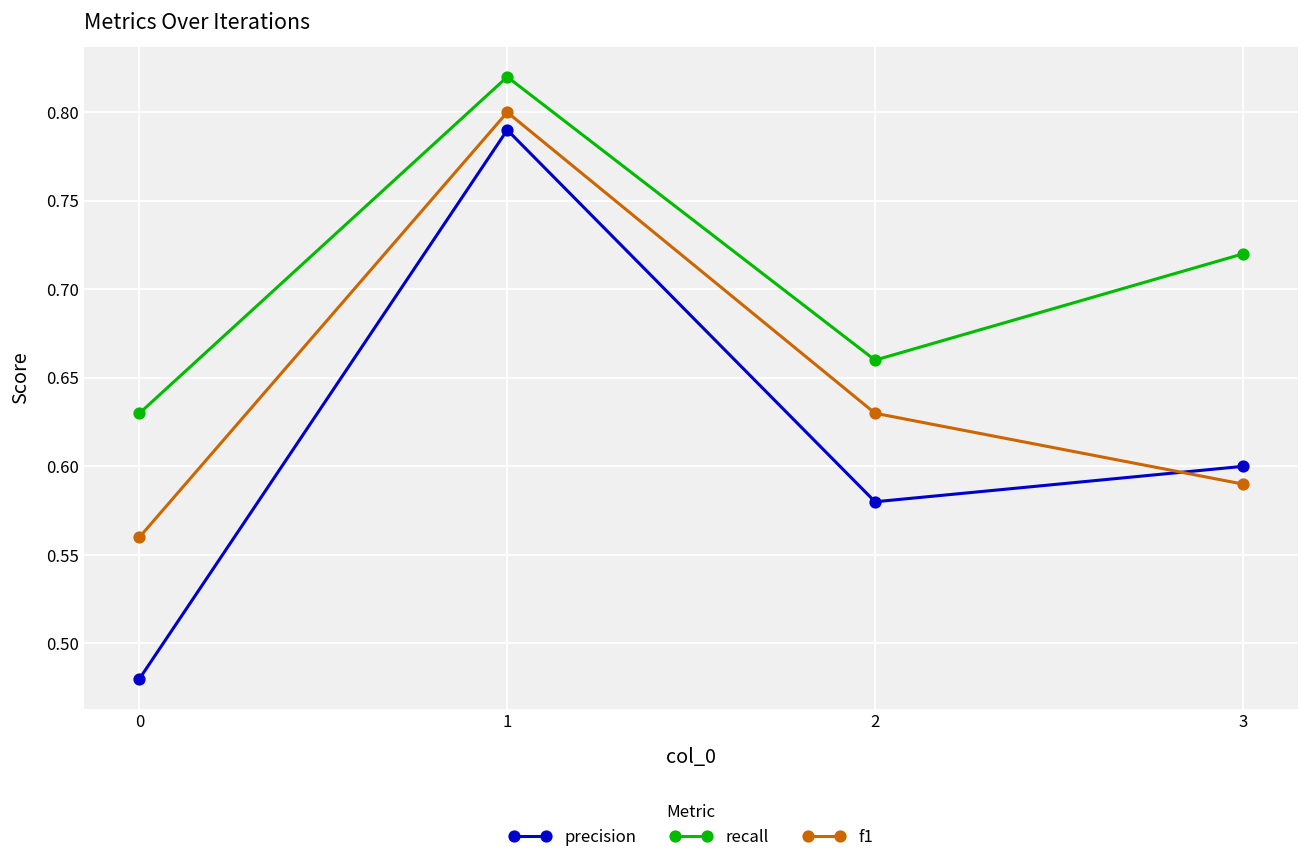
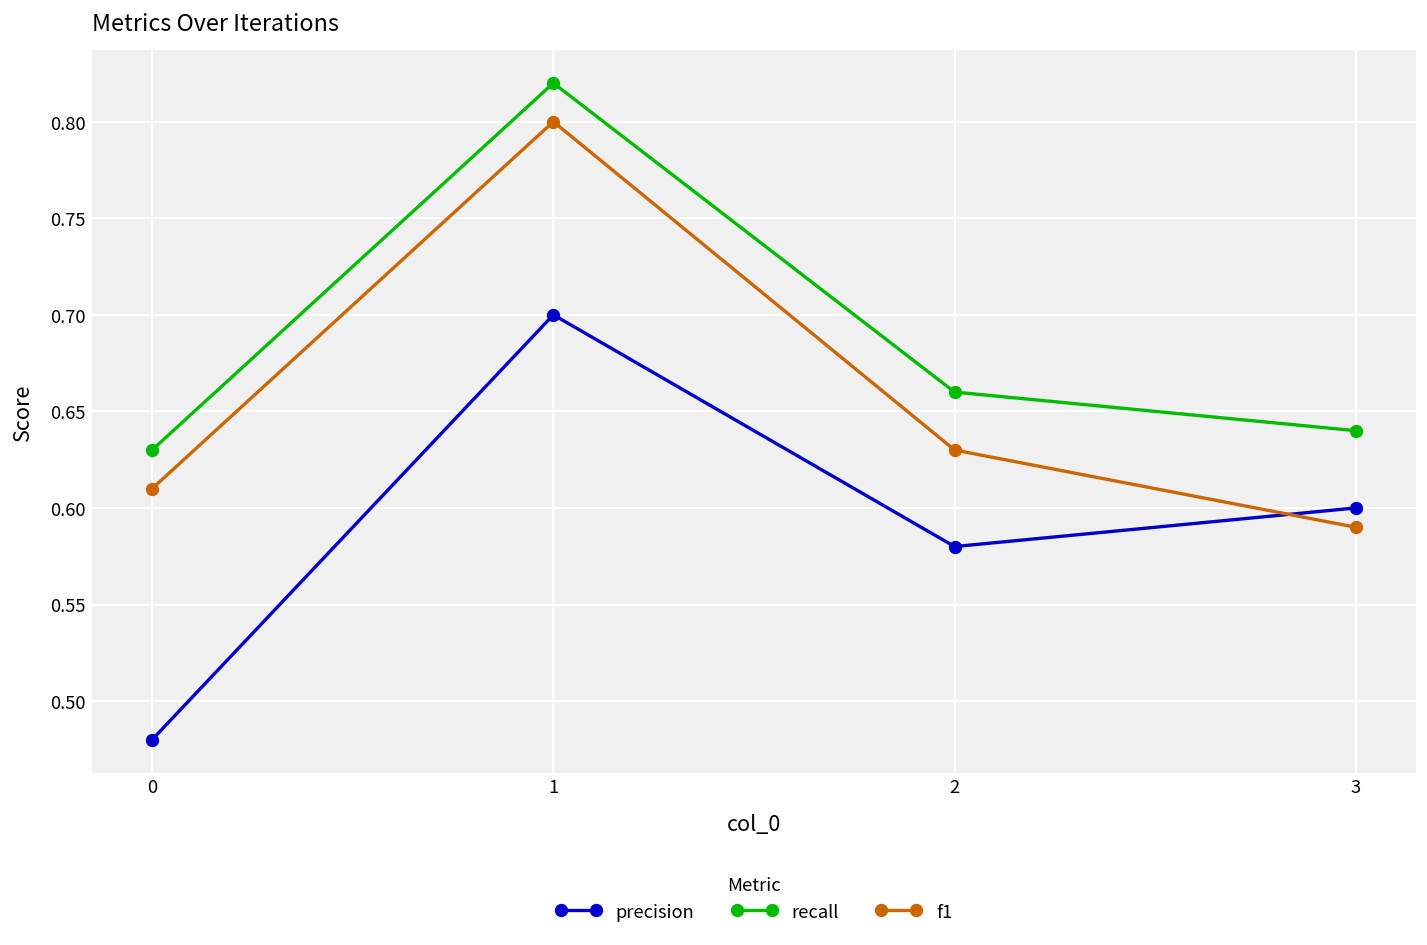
  {
    "precision": {
      "0": 0.48,
-     "1": 0.79,
+     "1": 0.70,
      "2": 0.58,
      "3": 0.60
    },
    "recall": {
      "0": 0.63,
      "1": 0.82,
      "2": 0.66,
-     "3": 0.72
+     "3": 0.64
    },
    "f1": {
-     "0": 0.56,
+     "0": 0.61,
      "1": 0.80,
      "2": 0.63,
      "3": 0.59
    }
  }
